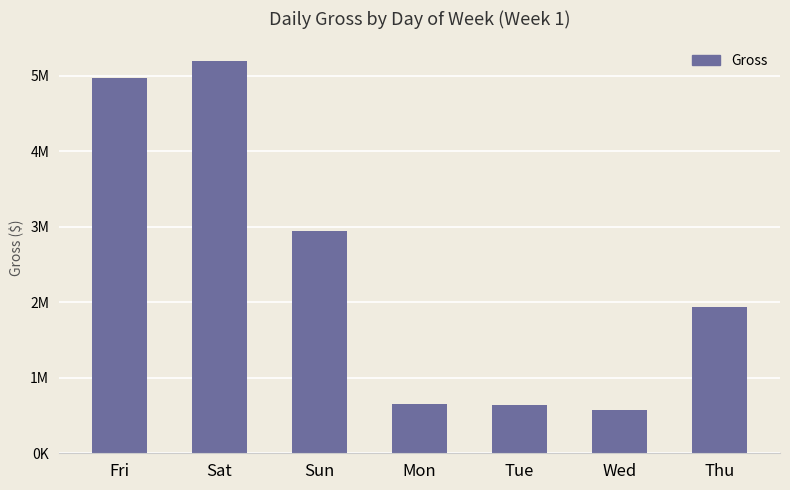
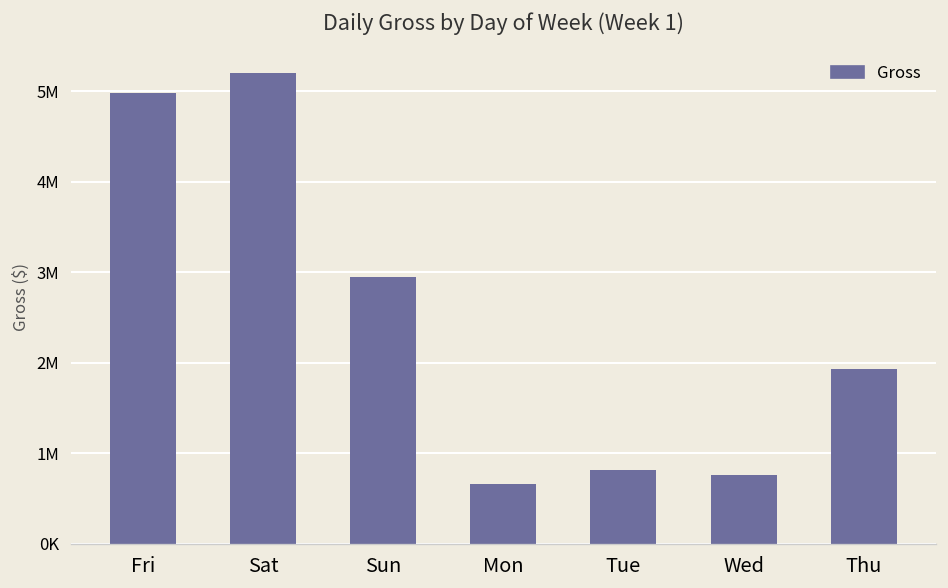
  {
    "Fri": 5000000,
    "Sat": 5200000,
    "Sun": 2900000,
    "Mon": 700000,
-   "Tue": 600000,
-   "Wed": 600000,
+   "Tue": 800000,
+   "Wed": 800000,
    "Thu": 1900000
  }
